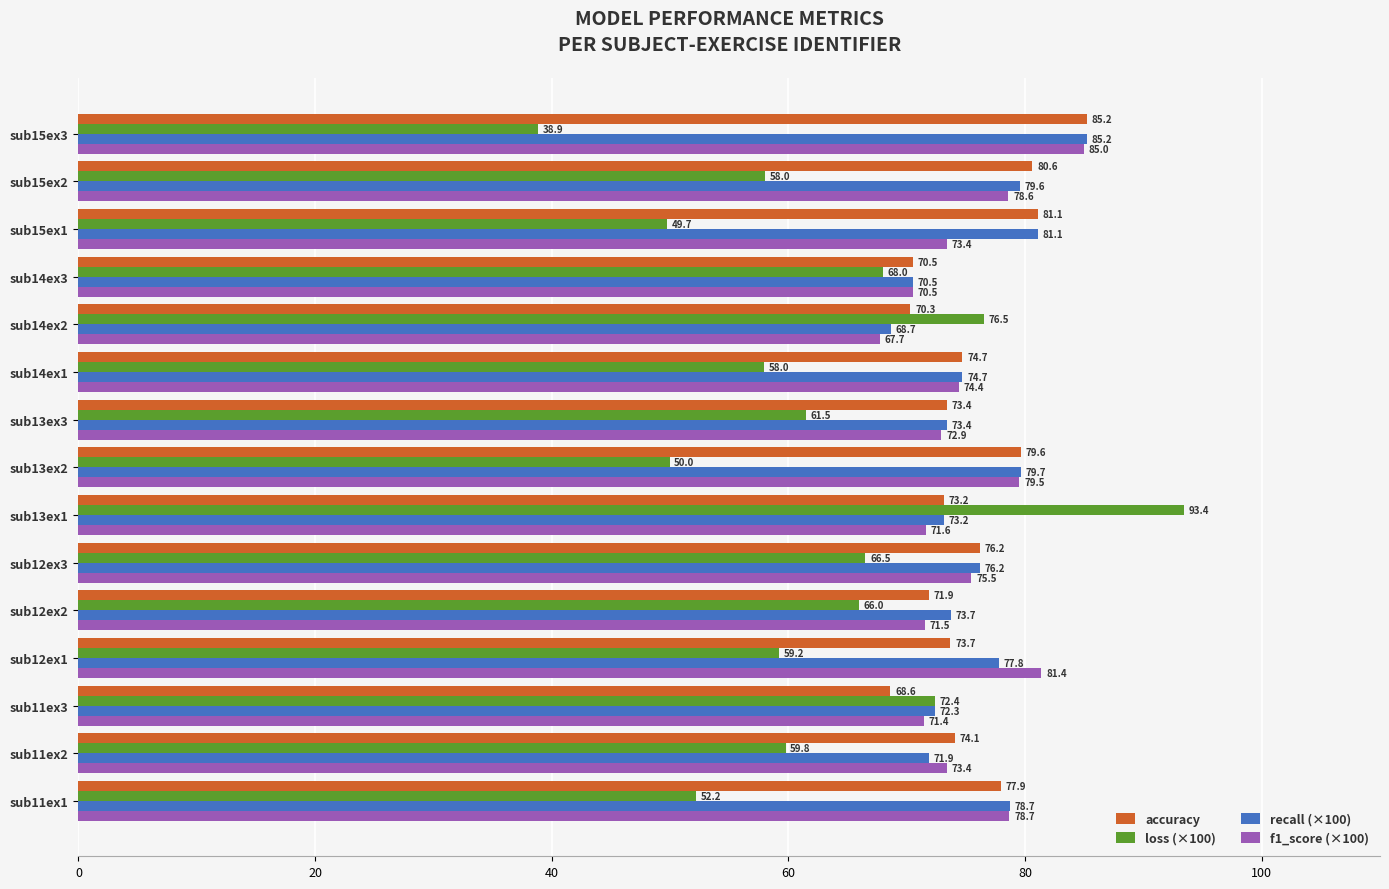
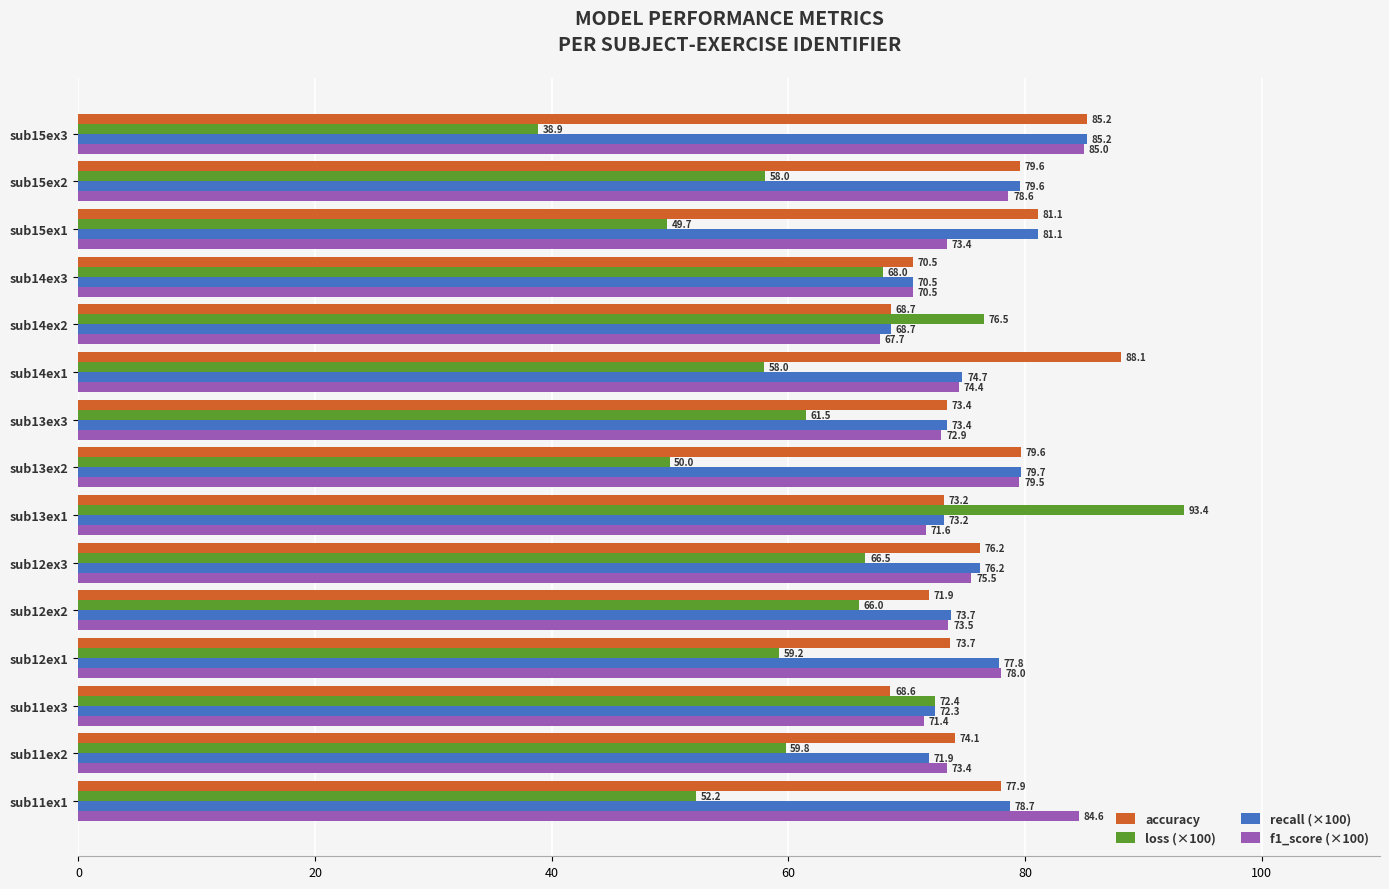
  {
    "accuracy": {
      "sub15ex3": 85.2,
-     "sub15ex2": 80.6,
+     "sub15ex2": 79.6,
      "sub15ex1": 81.1,
      "sub14ex3": 70.5,
-     "sub14ex2": 70.3,
-     "sub14ex1": 74.7,
+     "sub14ex2": 68.7,
+     "sub14ex1": 88.1,
      "sub13ex3": 73.4,
      "sub13ex2": 79.6,
      "sub13ex1": 73.2,
      "sub12ex3": 76.2,
      "sub12ex2": 71.9,
      "sub12ex1": 73.7,
      "sub11ex3": 68.6,
      "sub11ex2": 74.1,
      "sub11ex1": 77.9
    },
    "loss (×100)": {
      "sub15ex3": 38.9,
      "sub15ex2": 58.0,
      "sub15ex1": 49.7,
      "sub14ex3": 68.0,
      "sub14ex2": 76.5,
      "sub14ex1": 58.0,
      "sub13ex3": 61.5,
      "sub13ex2": 50.0,
      "sub13ex1": 93.4,
      "sub12ex3": 66.5,
      "sub12ex2": 66.0,
      "sub12ex1": 59.2,
      "sub11ex3": 72.4,
      "sub11ex2": 59.8,
      "sub11ex1": 52.2
    },
    "recall (×100)": {
      "sub15ex3": 85.2,
      "sub15ex2": 79.6,
      "sub15ex1": 81.1,
      "sub14ex3": 70.5,
      "sub14ex2": 68.7,
      "sub14ex1": 74.7,
      "sub13ex3": 73.4,
      "sub13ex1": 73.2,
      "sub12ex3": 76.2,
      "sub12ex2": 73.7,
      "sub12ex1": 77.8,
      "sub11ex2": 71.9,
      "sub11ex1": 78.7
    },
    "f1_score (×100)": {
      "sub15ex2": 78.6,
      "sub15ex1": 73.4,
      "sub14ex3": 70.5,
      "sub14ex2": 67.7,
      "sub14ex1": 74.4,
      "sub13ex3": 72.9,
      "sub13ex2": 79.5,
      "sub13ex1": 71.6,
      "sub12ex3": 75.5,
-     "sub12ex2": 71.5,
-     "sub12ex1": 81.4,
+     "sub12ex2": 73.5,
+     "sub12ex1": 78.0,
      "sub11ex3": 71.4,
      "sub11ex2": 73.4,
-     "sub11ex1": 78.7
+     "sub11ex1": 84.6
    }
  }
